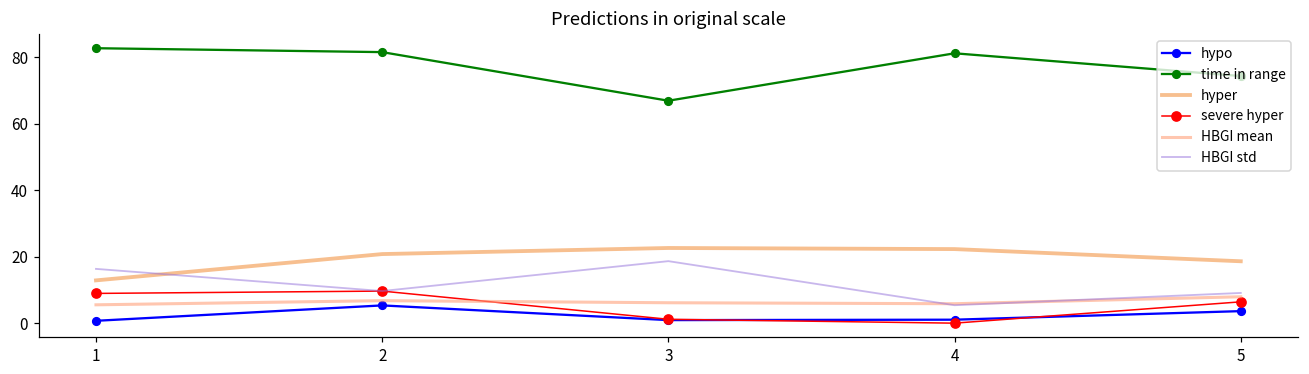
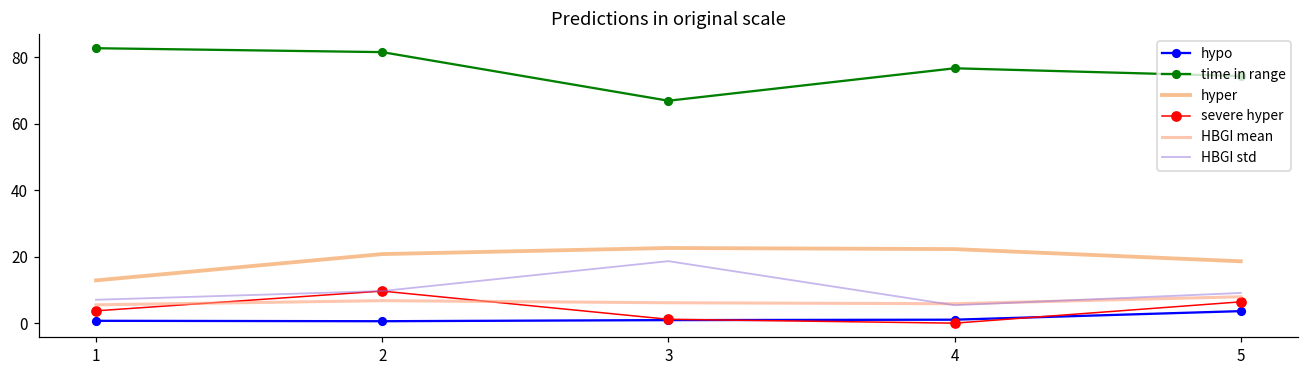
  {
    "hypo": {
      "1": 1,
-     "2": 5,
+     "2": 1,
      "4": 1,
      "5": 4
    },
    "time in range": {
      "1": 83,
      "2": 82,
      "3": 67,
-     "4": 81
+     "4": 77
    },
    "severe hyper": {
-     "1": 9,
+     "1": 4,
      "4": 0,
      "5": 6
    },
    "HBGI std": {
-     "1": 16,
+     "1": 7,
      "3": 19,
      "5": 9
    }
  }
